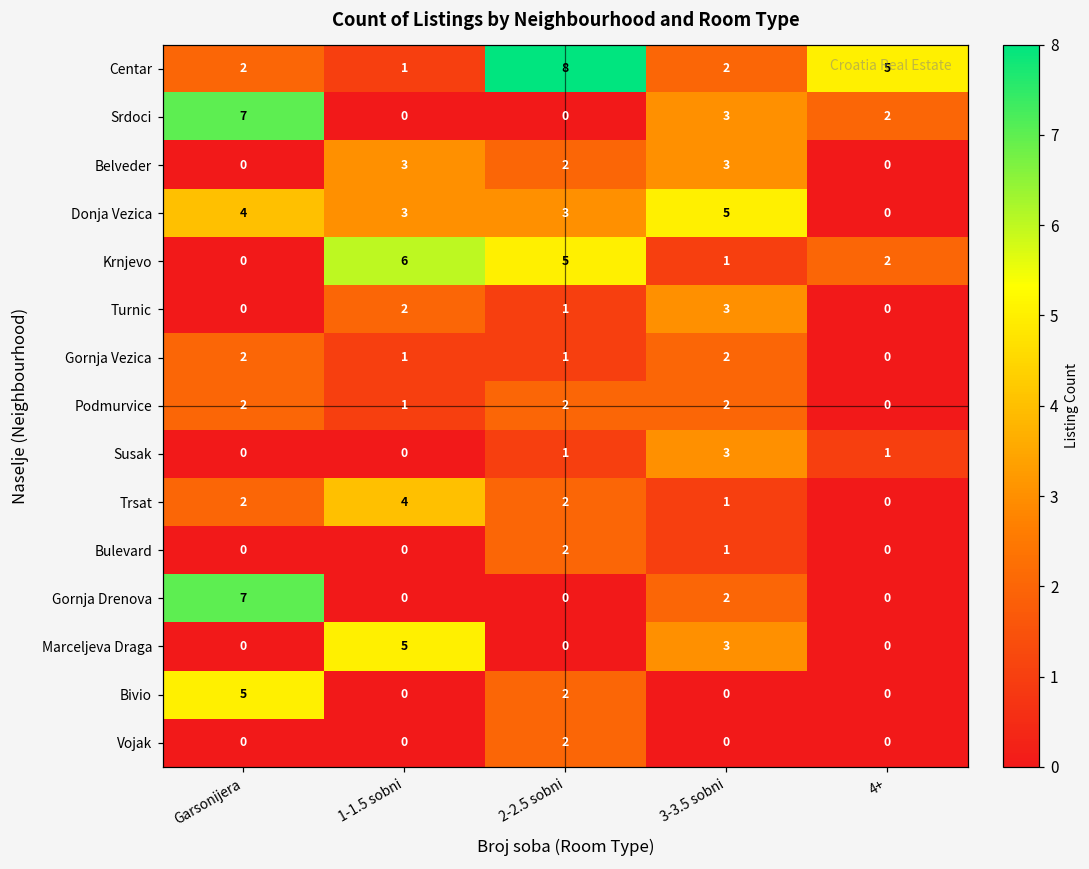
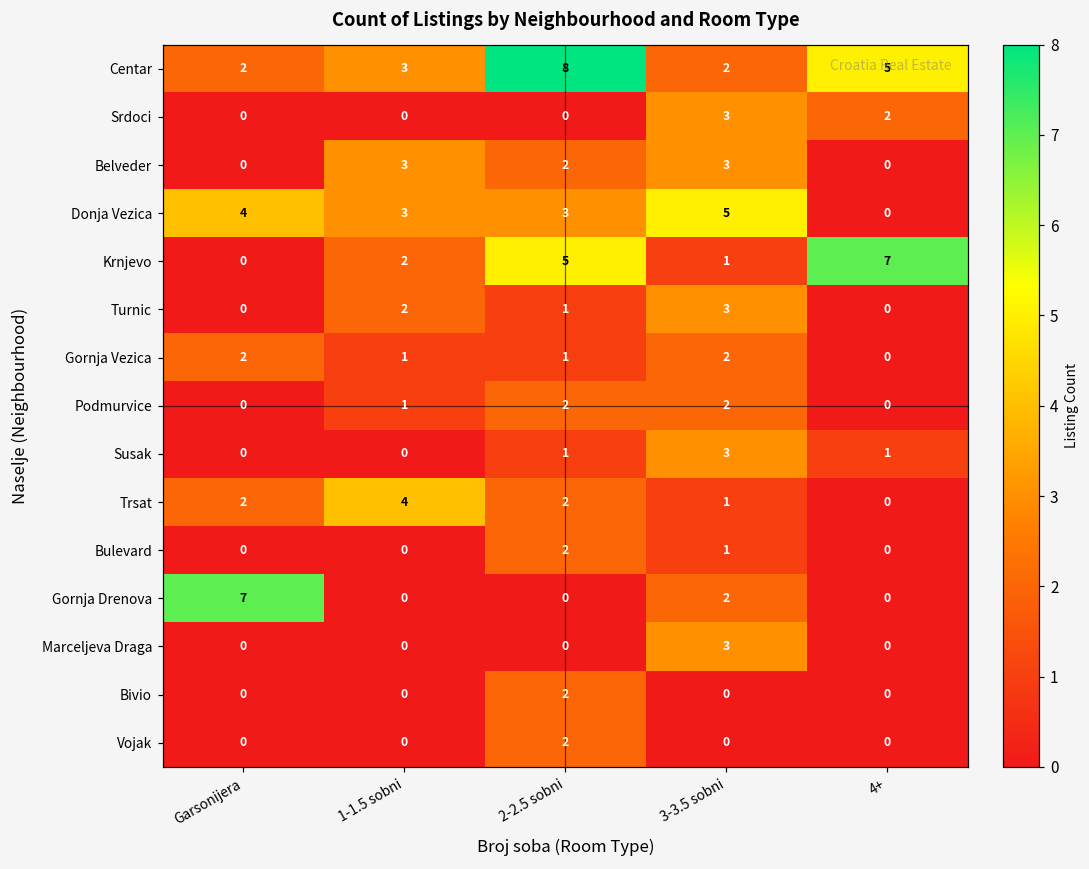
  {
    "Centar": {
      "Garsonijera": 2,
-     "1-1.5 sobni": 1,
+     "1-1.5 sobni": 3,
      "2-2.5 sobni": 8,
      "3-3.5 sobni": 2
    },
    "Srdoci": {
-     "Garsonijera": 7,
+     "Garsonijera": 0,
      "1-1.5 sobni": 0,
      "2-2.5 sobni": 0,
      "3-3.5 sobni": 3,
      "4+": 2
    },
    "Belveder": {
      "Garsonijera": 0,
      "1-1.5 sobni": 3,
      "2-2.5 sobni": 2,
      "3-3.5 sobni": 3,
      "4+": 0
    },
    "Donja Vezica": {
      "Garsonijera": 4,
      "1-1.5 sobni": 3,
      "2-2.5 sobni": 3,
      "3-3.5 sobni": 5,
      "4+": 0
    },
    "Krnjevo": {
      "Garsonijera": 0,
-     "1-1.5 sobni": 6,
+     "1-1.5 sobni": 2,
      "2-2.5 sobni": 5,
      "3-3.5 sobni": 1,
-     "4+": 2
+     "4+": 7
    },
    "Turnic": {
      "Garsonijera": 0,
      "1-1.5 sobni": 2,
      "2-2.5 sobni": 1,
      "3-3.5 sobni": 3,
      "4+": 0
    },
    "Gornja Vezica": {
      "Garsonijera": 2,
      "1-1.5 sobni": 1,
      "2-2.5 sobni": 1,
      "3-3.5 sobni": 2,
      "4+": 0
    },
    "Podmurvice": {
-     "Garsonijera": 2,
+     "Garsonijera": 0,
      "1-1.5 sobni": 1,
      "2-2.5 sobni": 2,
      "3-3.5 sobni": 2,
      "4+": 0
    },
    "Susak": {
      "Garsonijera": 0,
      "1-1.5 sobni": 0,
      "2-2.5 sobni": 1,
      "3-3.5 sobni": 3,
      "4+": 1
    },
    "Trsat": {
      "Garsonijera": 2,
      "1-1.5 sobni": 4,
      "2-2.5 sobni": 2,
      "3-3.5 sobni": 1,
      "4+": 0
    },
    "Bulevard": {
      "Garsonijera": 0,
      "1-1.5 sobni": 0,
      "2-2.5 sobni": 2,
      "3-3.5 sobni": 1,
      "4+": 0
    },
    "Gornja Drenova": {
      "Garsonijera": 7,
      "1-1.5 sobni": 0,
      "2-2.5 sobni": 0,
      "3-3.5 sobni": 2,
      "4+": 0
    },
    "Marceljeva Draga": {
      "Garsonijera": 0,
-     "1-1.5 sobni": 5,
+     "1-1.5 sobni": 0,
      "2-2.5 sobni": 0,
      "3-3.5 sobni": 3,
      "4+": 0
    },
    "Bivio": {
-     "Garsonijera": 5,
+     "Garsonijera": 0,
      "1-1.5 sobni": 0,
      "2-2.5 sobni": 2,
      "3-3.5 sobni": 0,
      "4+": 0
    },
    "Vojak": {
      "Garsonijera": 0,
      "1-1.5 sobni": 0,
      "2-2.5 sobni": 2,
      "3-3.5 sobni": 0,
      "4+": 0
    }
  }
